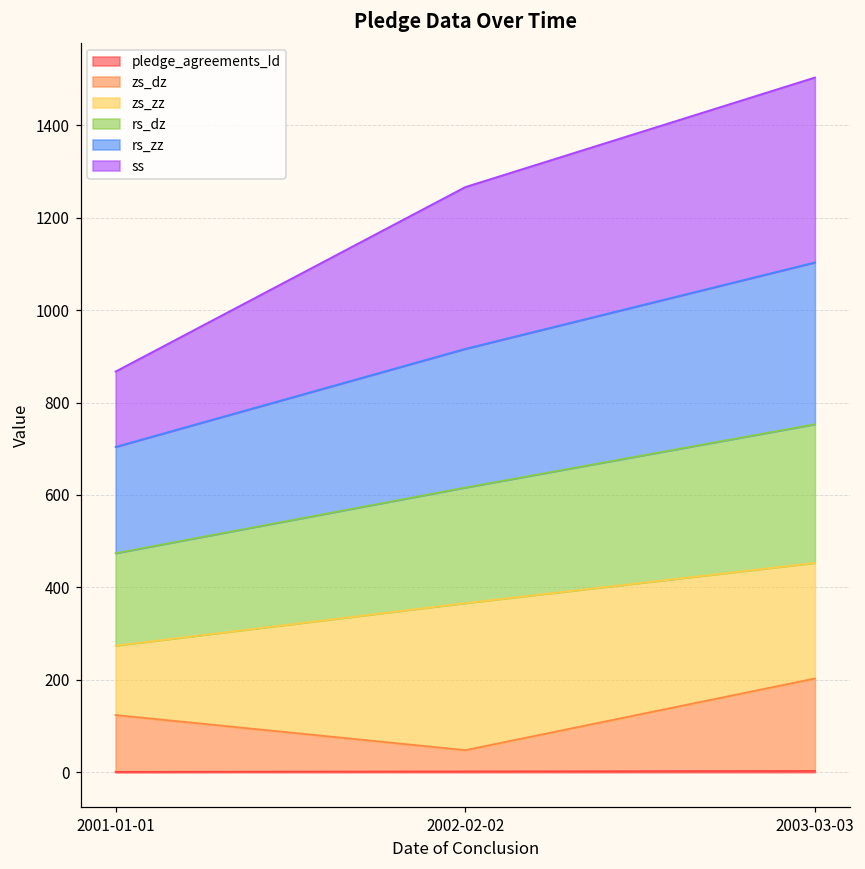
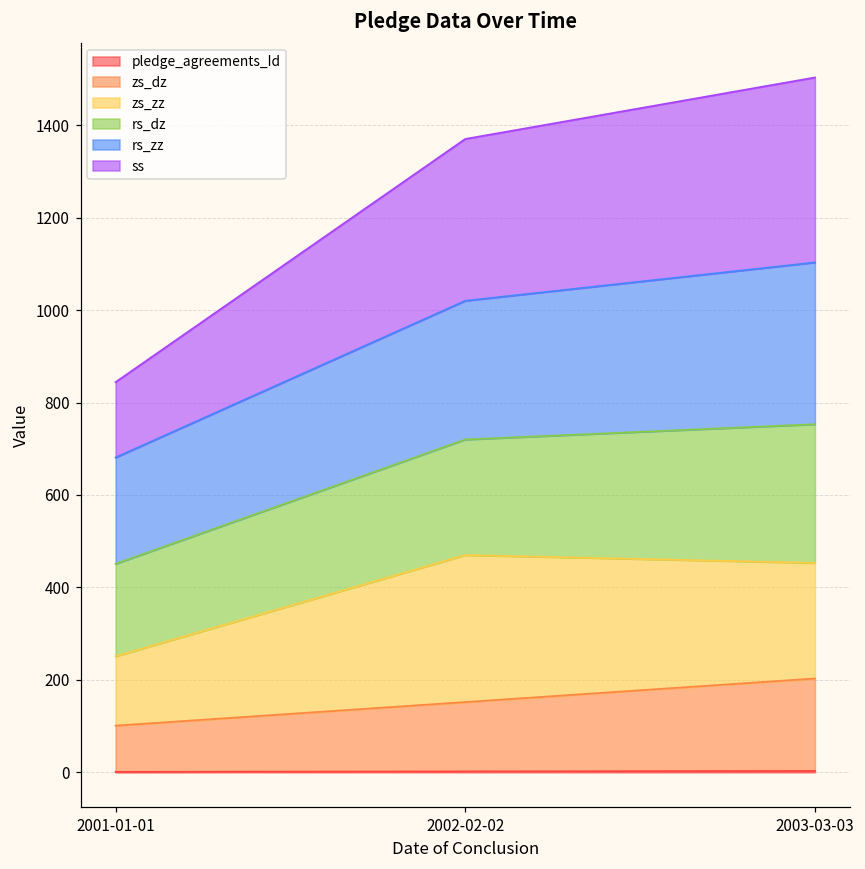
  {
    "pledge_agreements_Id": {
      "2001-01-01": 0,
      "2002-02-02": 0,
      "2003-03-03": 0
    },
    "zs_dz": {
-     "2001-01-01": 120,
-     "2002-02-02": 50,
+     "2001-01-01": 100,
+     "2002-02-02": 150,
      "2003-03-03": 200
    },
    "zs_zz": {
      "2001-01-01": 150,
      "2002-02-02": 320,
      "2003-03-03": 250
    },
    "rs_dz": {
      "2001-01-01": 200,
      "2002-02-02": 250,
      "2003-03-03": 300
    },
    "rs_zz": {
      "2001-01-01": 230,
      "2002-02-02": 300,
      "2003-03-03": 350
    },
    "ss": {
      "2001-01-01": 160,
      "2002-02-02": 350,
      "2003-03-03": 400
    }
  }
